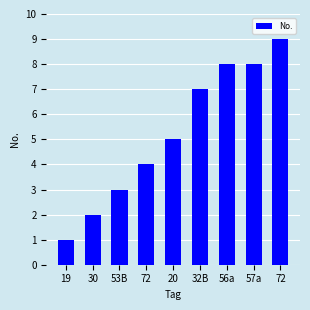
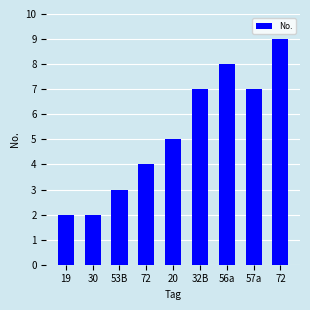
  {
-   "19": 1,
+   "19": 2,
    "30": 2,
    "53B": 3,
    "20": 5,
    "32B": 7,
    "56a": 8,
-   "57a": 8
+   "57a": 7
  }
